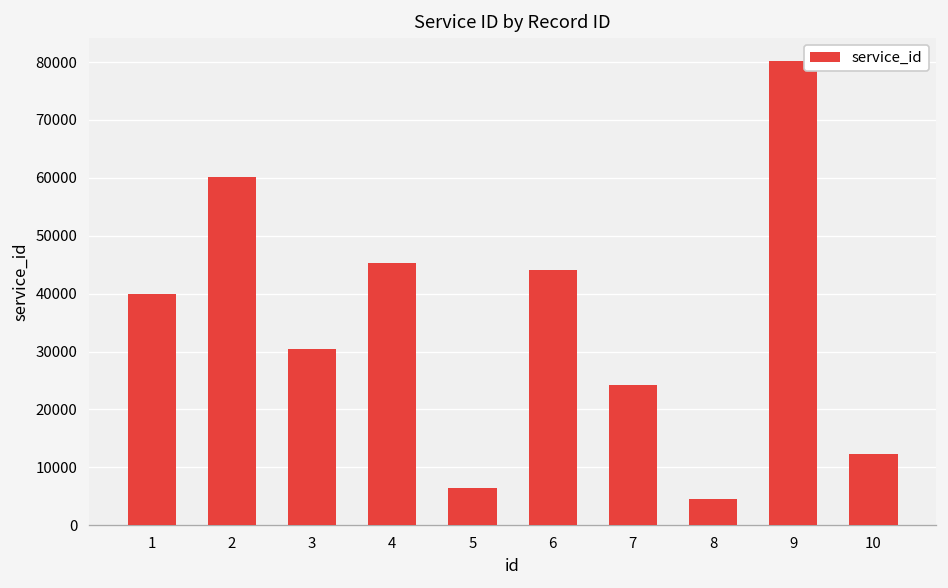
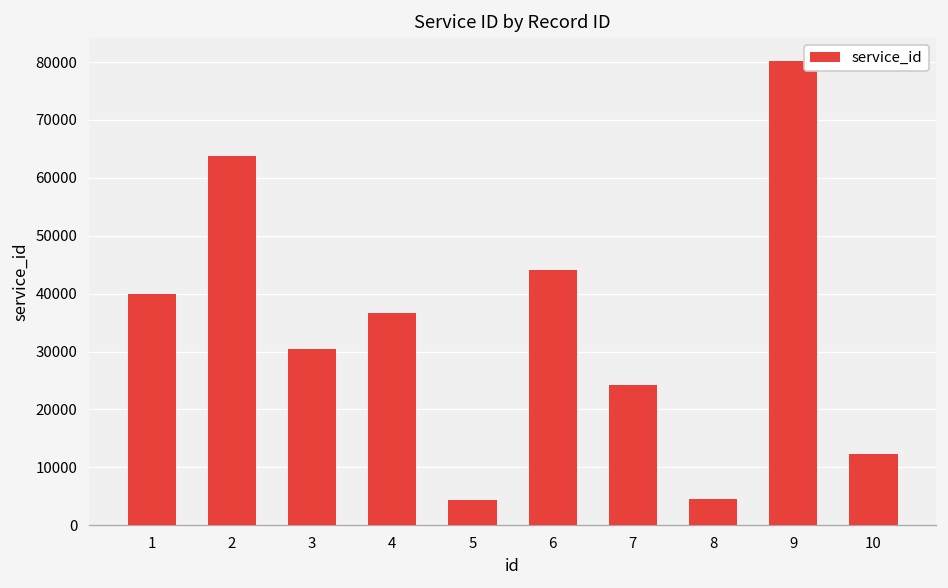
  {
    "1": 40000,
-   "2": 60000,
+   "2": 64000,
    "3": 30000,
-   "4": 45000,
-   "5": 7000,
+   "4": 37000,
+   "5": 4000,
    "6": 44000,
    "7": 24000,
    "8": 5000,
    "9": 80000,
    "10": 12000
  }
